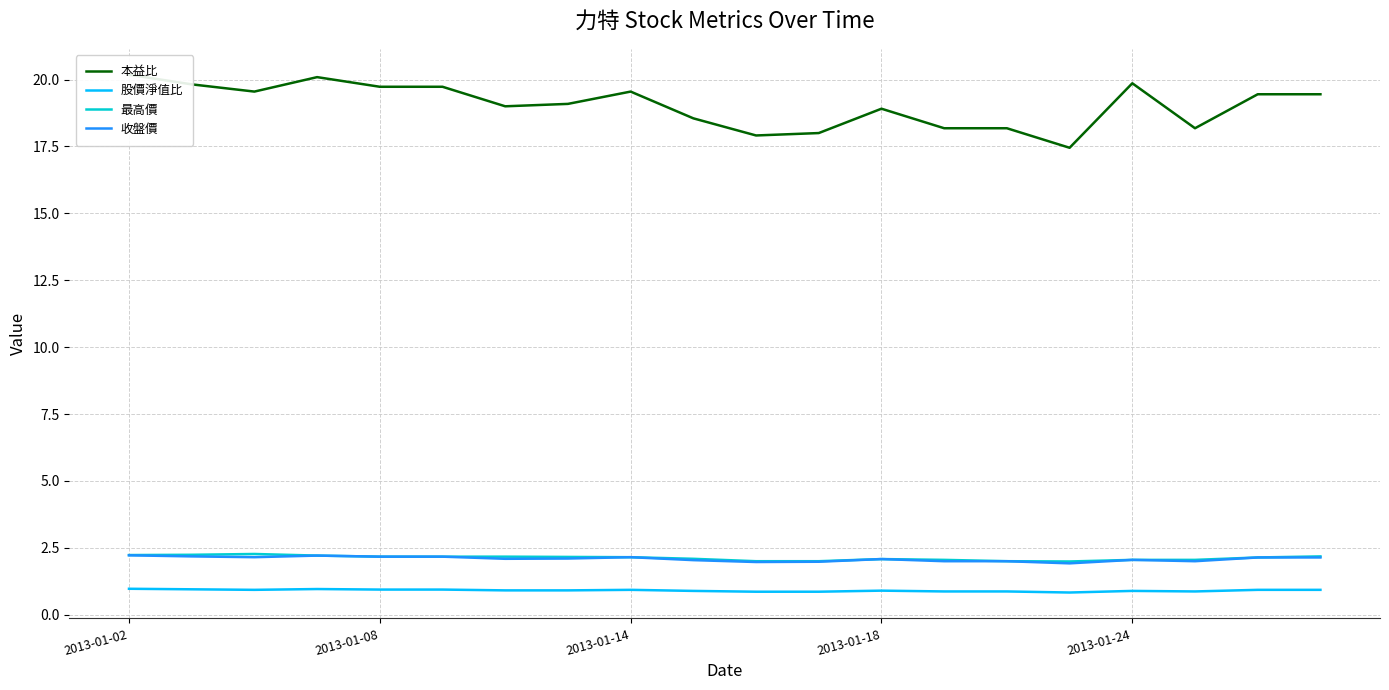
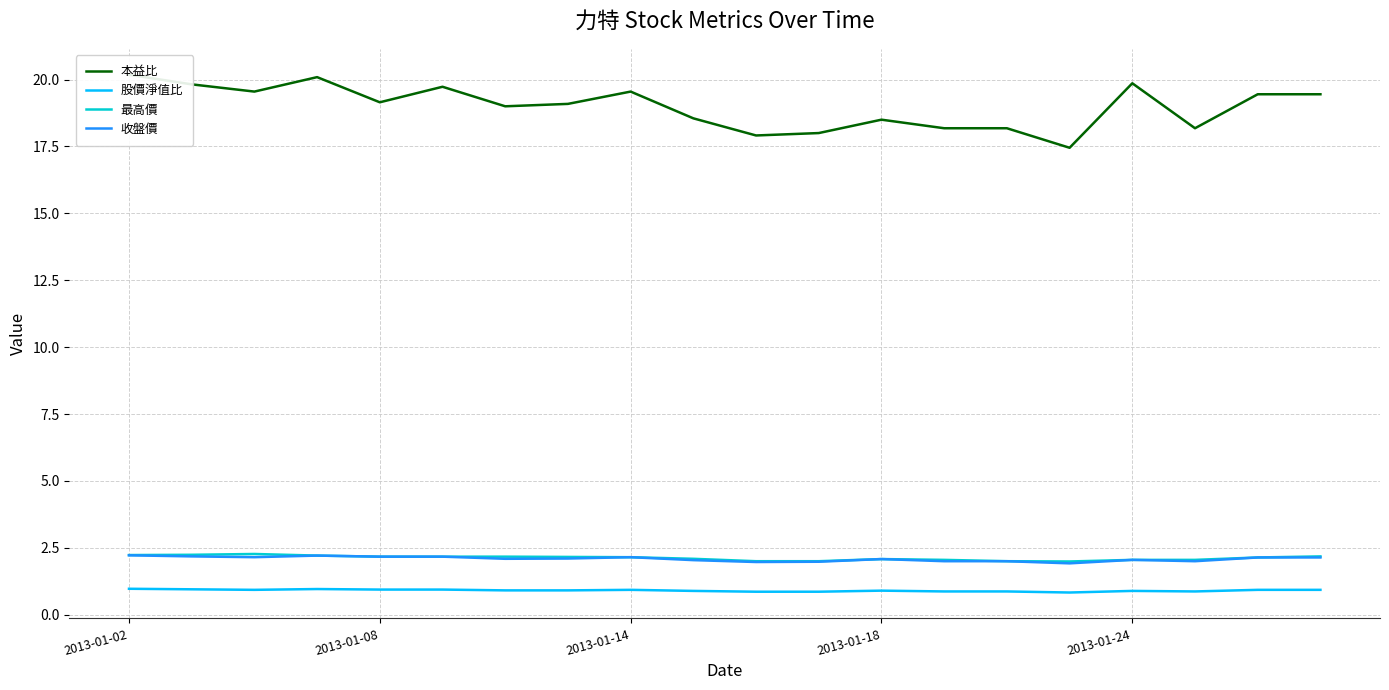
  {
    "本益比": {
-     "2013-01-08": 19.7,
+     "2013-01-08": 19.2,
      "2013-01-14": 19.6,
-     "2013-01-18": 18.9,
+     "2013-01-18": 18.5,
      "2013-01-24": 19.9
    }
  }
